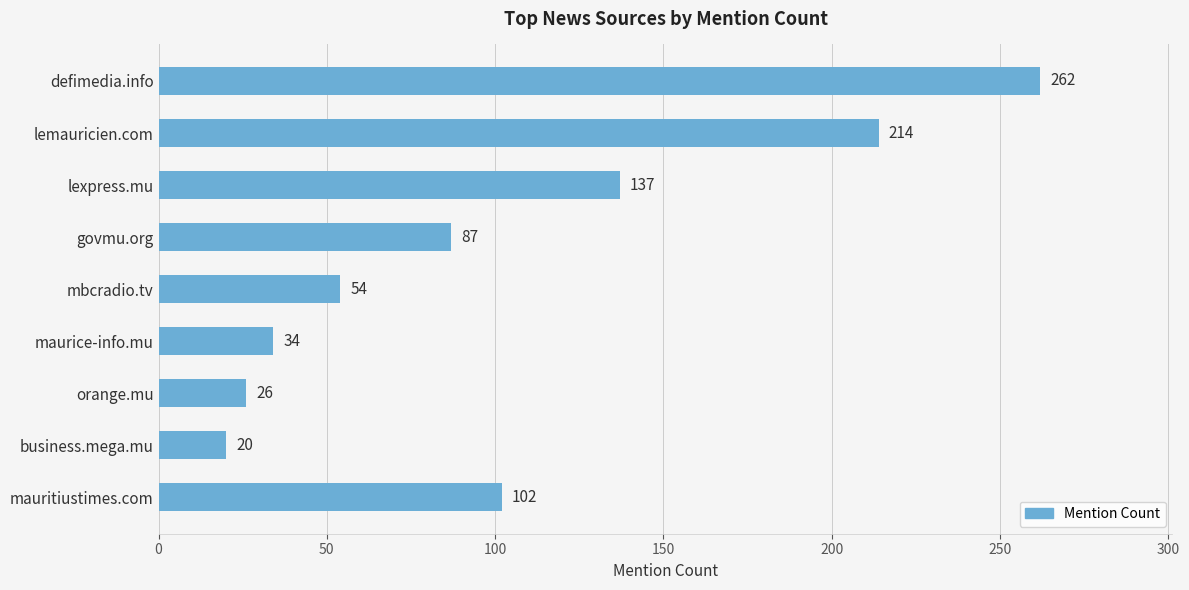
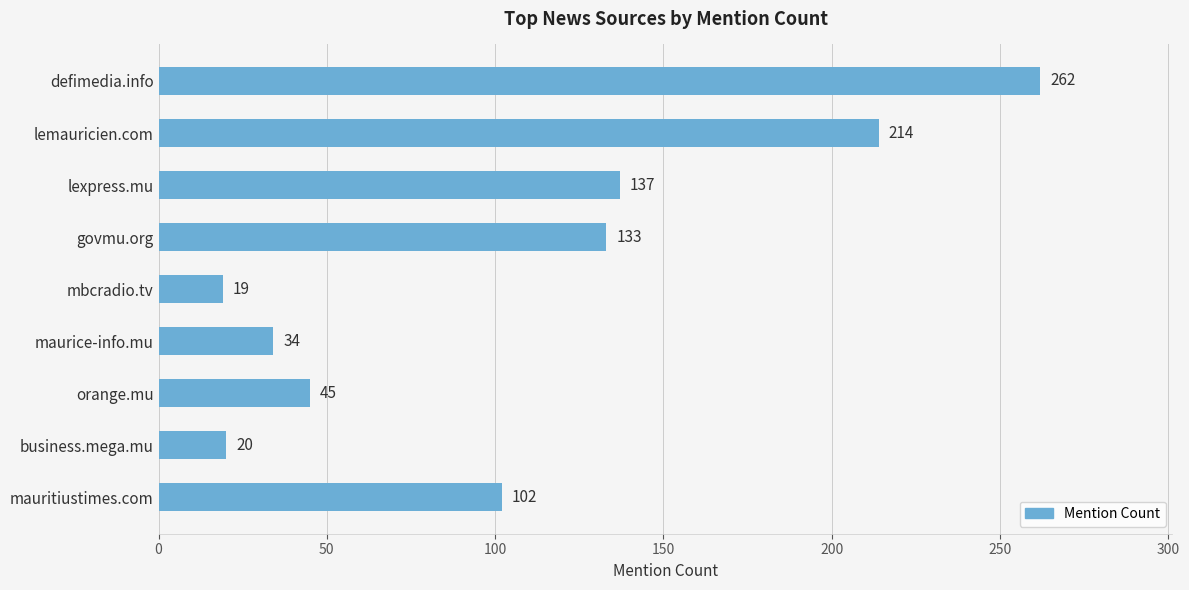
  {
    "defimedia.info": 262,
    "lemauricien.com": 214,
    "lexpress.mu": 137,
-   "govmu.org": 87,
-   "mbcradio.tv": 54,
+   "govmu.org": 133,
+   "mbcradio.tv": 19,
    "maurice-info.mu": 34,
-   "orange.mu": 26,
+   "orange.mu": 45,
    "business.mega.mu": 20,
    "mauritiustimes.com": 102
  }
